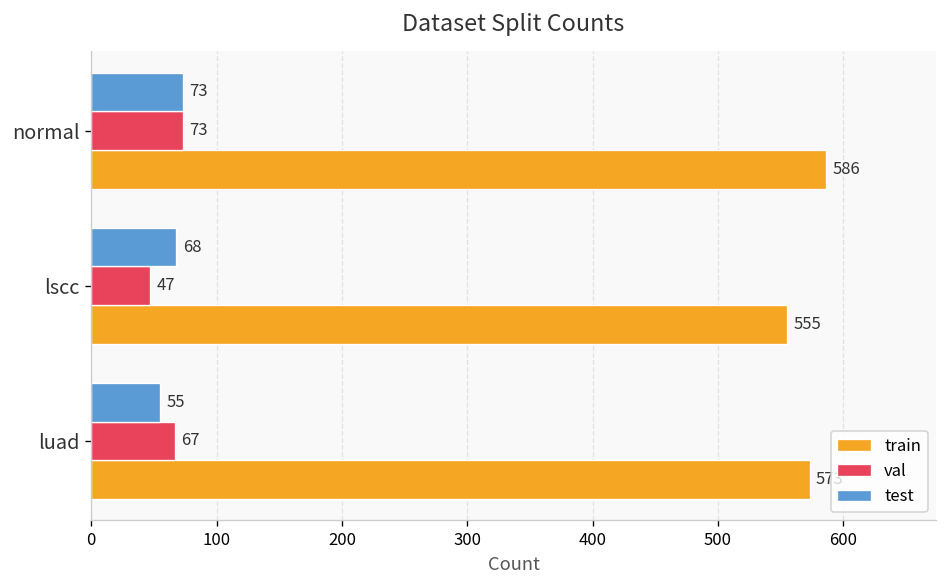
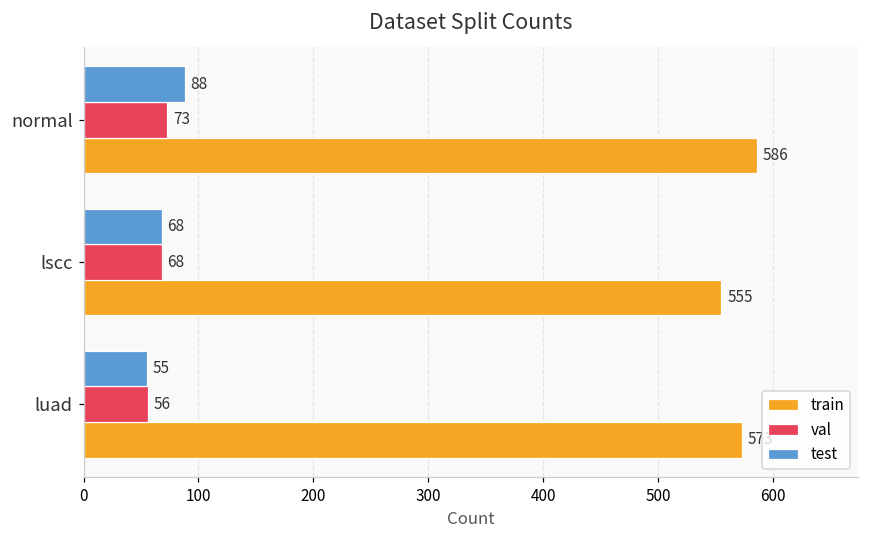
  {
    "train": {
      "normal": 586,
      "lscc": 555
    },
    "val": {
      "normal": 73,
-     "lscc": 47,
-     "luad": 67
+     "lscc": 68,
+     "luad": 56
    },
    "test": {
-     "normal": 73,
+     "normal": 88,
      "lscc": 68,
      "luad": 55
    }
  }
